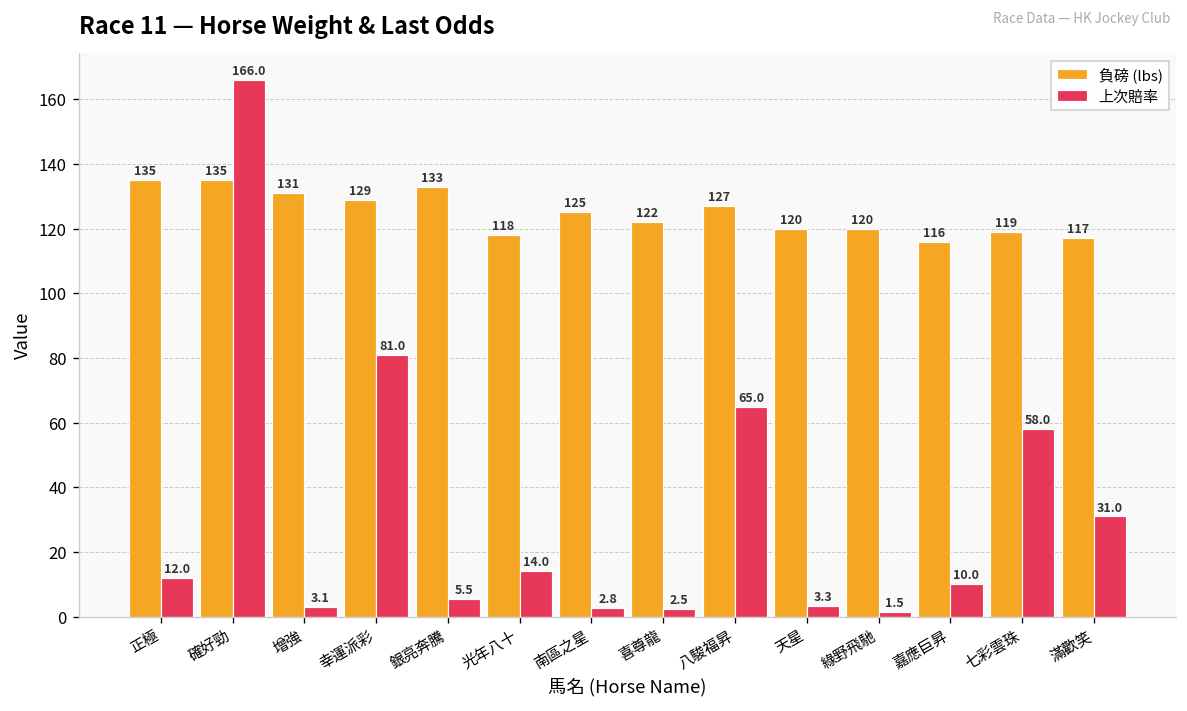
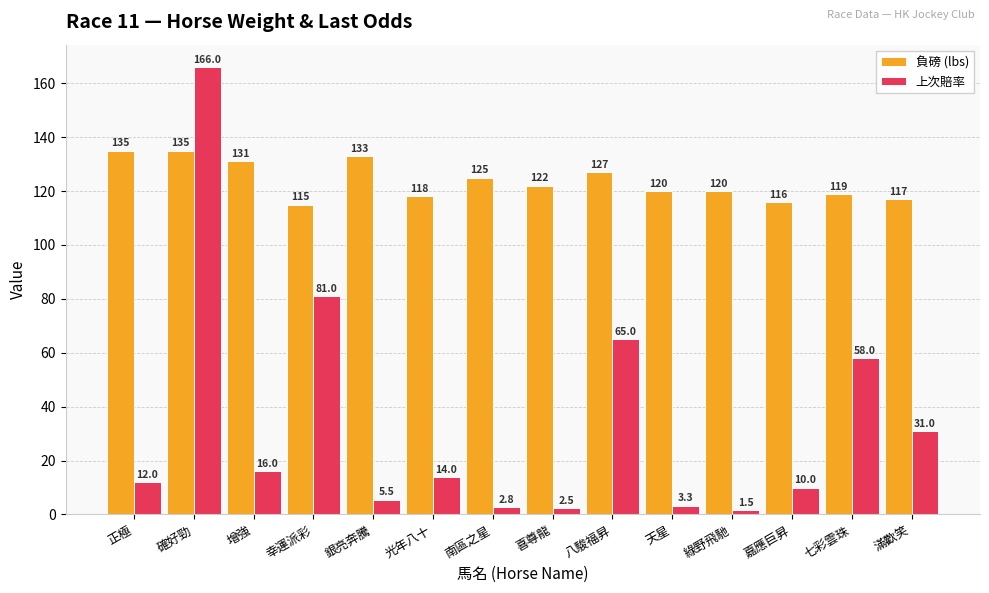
  {
    "負磅 (lbs)": {
      "正極": 135,
      "確好勁": 135,
      "增強": 131,
-     "幸運派彩": 129,
+     "幸運派彩": 115,
      "銀亮奔騰": 133,
      "光年八十": 118,
      "南區之星": 125,
      "喜尊龍": 122,
      "八駿福昇": 127,
      "天星": 120,
      "綠野飛馳": 120,
      "嘉應巨昇": 116,
      "七彩雲珠": 119,
      "滿歡笑": 117
    },
    "上次賠率": {
      "正極": 12.0,
      "確好勁": 166.0,
-     "增強": 3.1,
+     "增強": 16.0,
      "幸運派彩": 81.0,
      "銀亮奔騰": 5.5,
      "光年八十": 14.0,
      "南區之星": 2.8,
      "喜尊龍": 2.5,
      "八駿福昇": 65.0,
      "天星": 3.3,
      "綠野飛馳": 1.5,
      "嘉應巨昇": 10.0,
      "七彩雲珠": 58.0,
      "滿歡笑": 31.0
    }
  }
